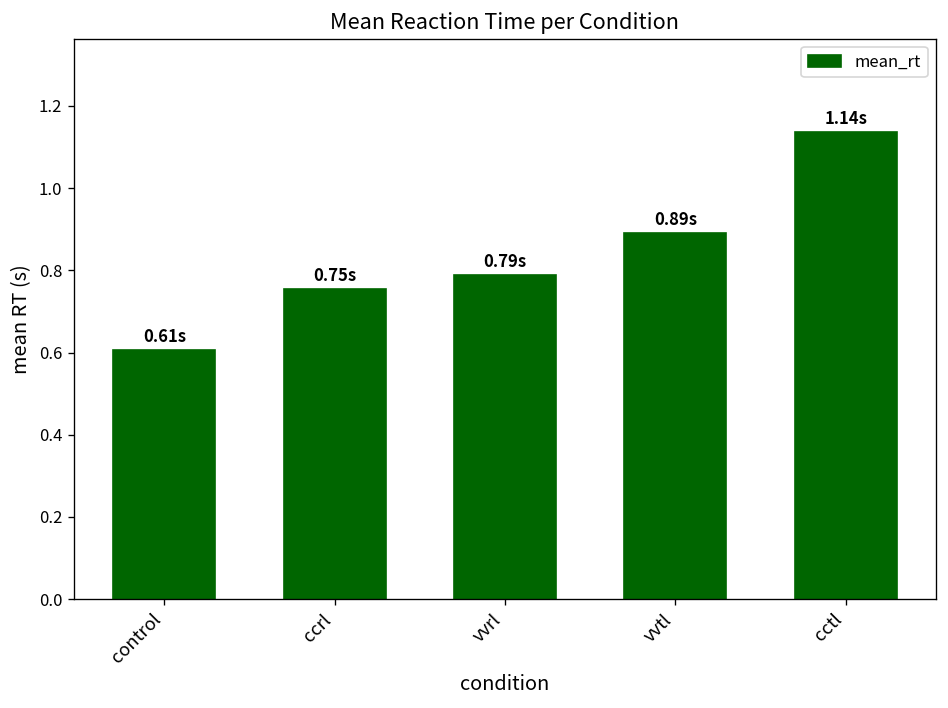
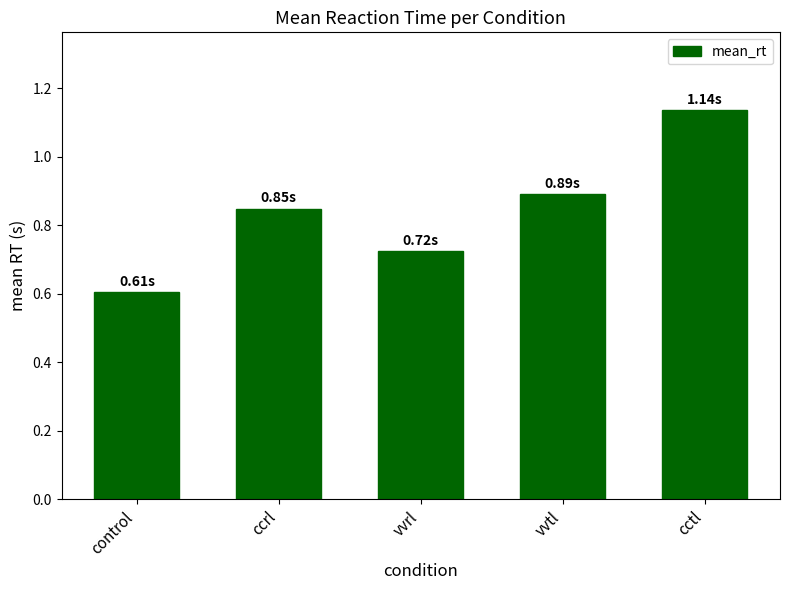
  {
    "control": "0.61s",
-   "ccrl": "0.75s",
-   "vvrl": "0.79s",
+   "ccrl": "0.85s",
+   "vvrl": "0.72s",
    "vvtl": "0.89s",
    "cctl": "1.14s"
  }
